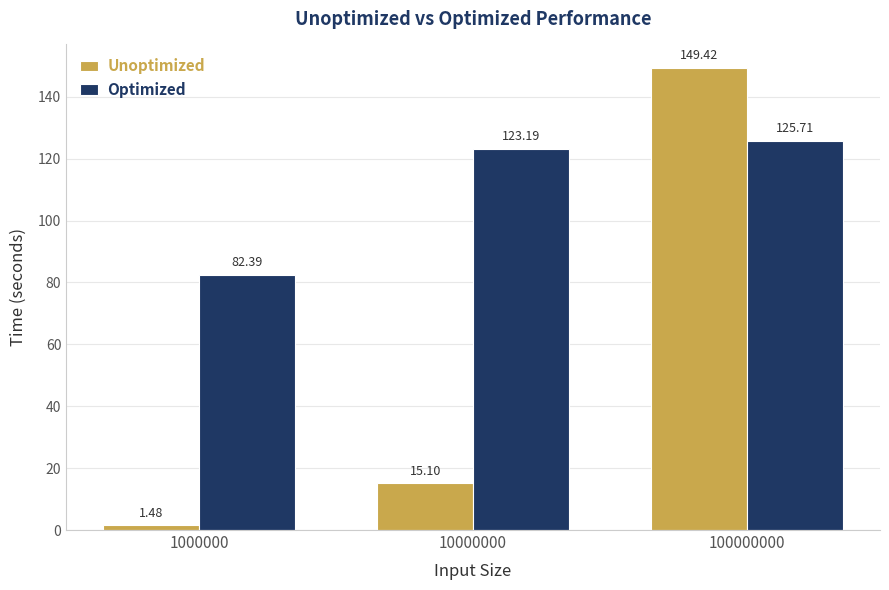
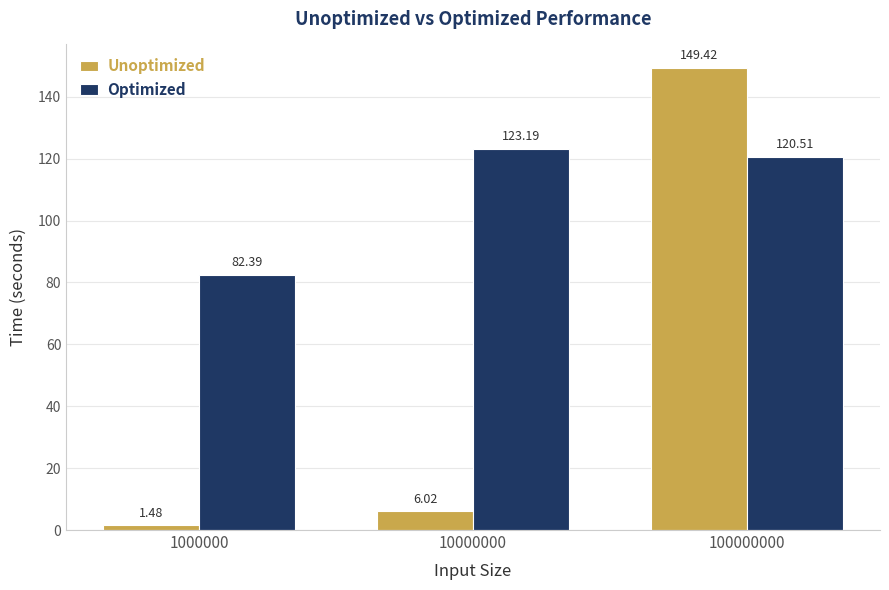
  {
    "Unoptimized": {
      "1000000": 1.48,
-     "10000000": 15.10,
+     "10000000": 6.02,
      "100000000": 149.42
    },
    "Optimized": {
      "1000000": 82.39,
      "10000000": 123.19,
-     "100000000": 125.71
+     "100000000": 120.51
    }
  }
